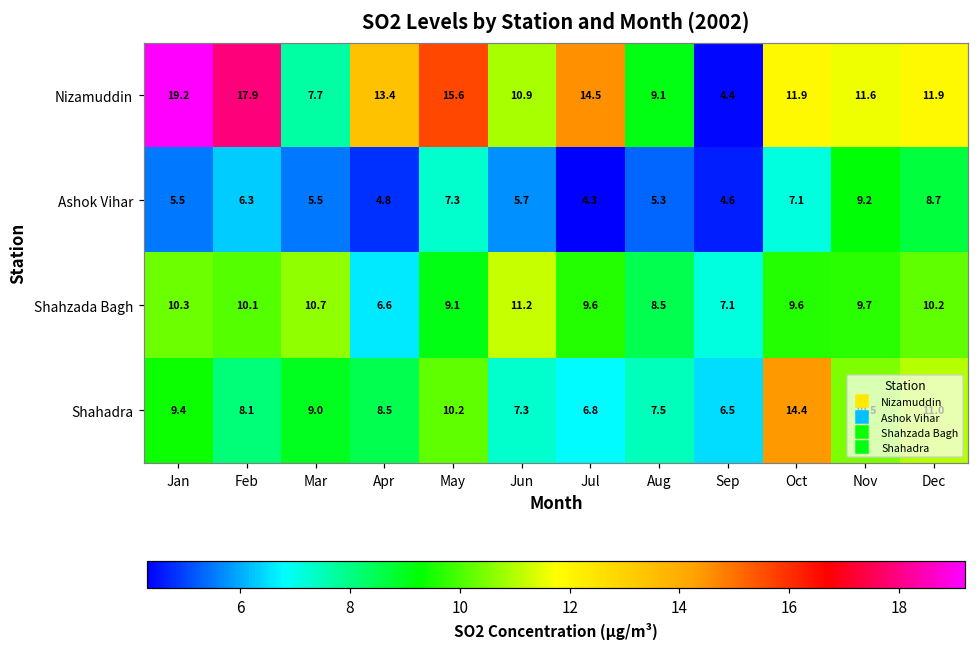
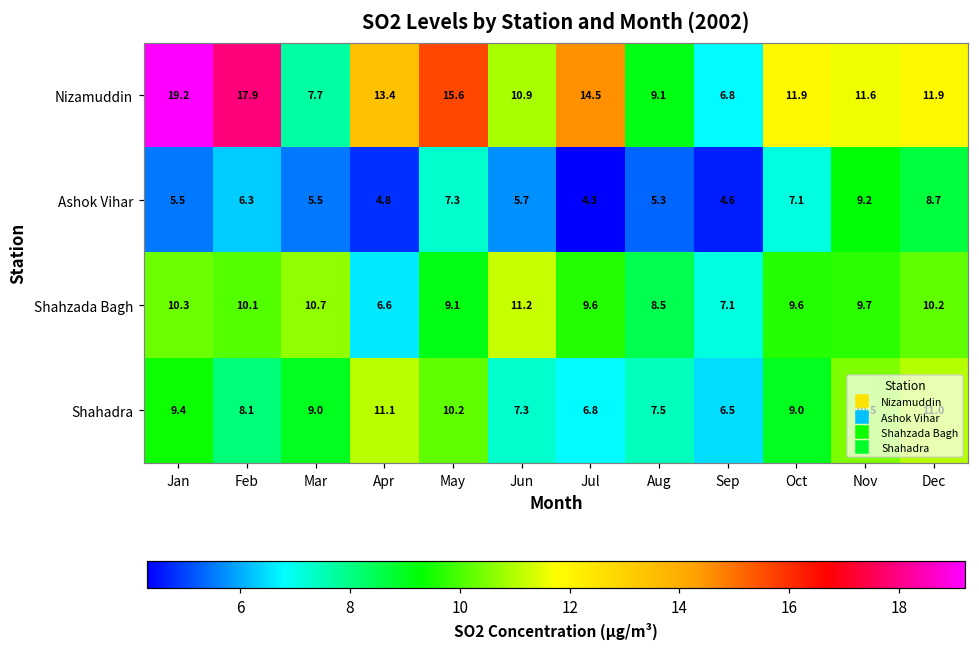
  {
    "Nizamuddin": {
      "Jan": 19.2,
      "Feb": 17.9,
      "Mar": 7.7,
      "Apr": 13.4,
      "May": 15.6,
      "Jun": 10.9,
      "Jul": 14.5,
      "Aug": 9.1,
-     "Sep": 4.4,
+     "Sep": 6.8,
      "Oct": 11.9,
      "Nov": 11.6,
      "Dec": 11.9
    },
    "Ashok Vihar": {
      "Jan": 5.5,
      "Feb": 6.3,
      "Mar": 5.5,
      "Apr": 4.8,
      "May": 7.3,
      "Jun": 5.7,
      "Jul": 4.3,
      "Aug": 5.3,
      "Sep": 4.6,
      "Oct": 7.1,
      "Nov": 9.2,
      "Dec": 8.7
    },
    "Shahzada Bagh": {
      "Jan": 10.3,
      "Feb": 10.1,
      "Mar": 10.7,
      "Apr": 6.6,
      "May": 9.1,
      "Jun": 11.2,
      "Jul": 9.6,
      "Aug": 8.5,
      "Sep": 7.1,
      "Oct": 9.6,
      "Nov": 9.7,
      "Dec": 10.2
    },
    "Shahadra": {
      "Jan": 9.4,
      "Feb": 8.1,
      "Mar": 9.0,
-     "Apr": 8.5,
+     "Apr": 11.1,
      "May": 10.2,
      "Jun": 7.3,
      "Jul": 6.8,
      "Aug": 7.5,
      "Sep": 6.5,
-     "Oct": 14.4
+     "Oct": 9.0
    }
  }
